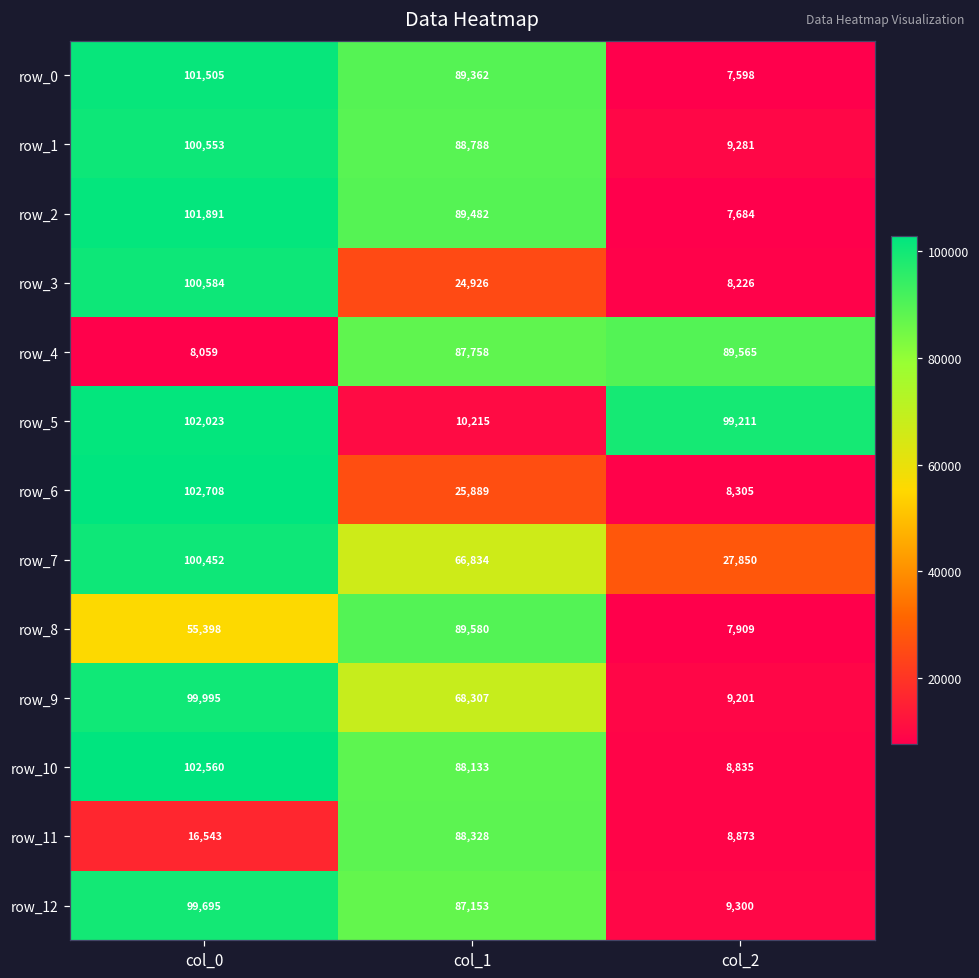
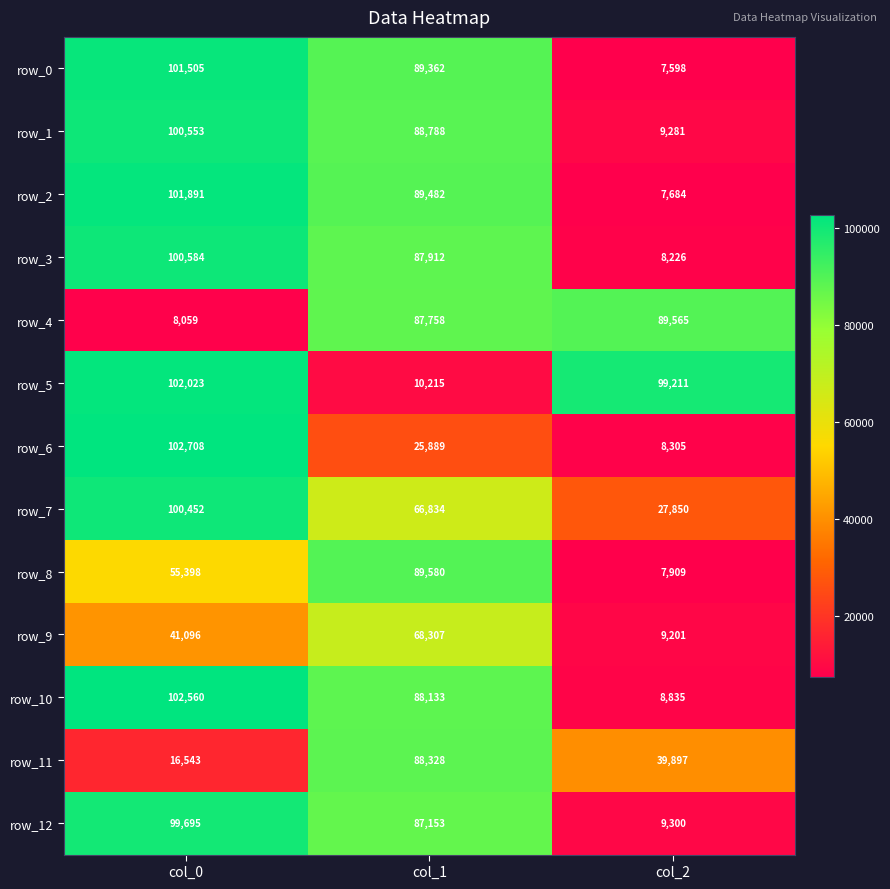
  {
    "row_0": {
      "col_0": "101,505",
      "col_1": "89,362",
      "col_2": "7,598"
    },
    "row_1": {
      "col_0": "100,553",
      "col_1": "88,788",
      "col_2": "9,281"
    },
    "row_2": {
      "col_0": "101,891",
      "col_1": "89,482",
      "col_2": "7,684"
    },
    "row_3": {
      "col_0": "100,584",
-     "col_1": "24,926",
+     "col_1": "87,912",
      "col_2": "8,226"
    },
    "row_4": {
      "col_0": "8,059",
      "col_1": "87,758",
      "col_2": "89,565"
    },
    "row_5": {
      "col_0": "102,023",
      "col_1": "10,215",
      "col_2": "99,211"
    },
    "row_6": {
      "col_0": "102,708",
      "col_1": "25,889",
      "col_2": "8,305"
    },
    "row_7": {
      "col_0": "100,452",
      "col_1": "66,834",
      "col_2": "27,850"
    },
    "row_8": {
      "col_0": "55,398",
      "col_1": "89,580",
      "col_2": "7,909"
    },
    "row_9": {
-     "col_0": "99,995",
+     "col_0": "41,096",
      "col_1": "68,307",
      "col_2": "9,201"
    },
    "row_10": {
      "col_0": "102,560",
      "col_1": "88,133",
      "col_2": "8,835"
    },
    "row_11": {
      "col_0": "16,543",
      "col_1": "88,328",
-     "col_2": "8,873"
+     "col_2": "39,897"
    },
    "row_12": {
      "col_0": "99,695",
      "col_1": "87,153",
      "col_2": "9,300"
    }
  }
